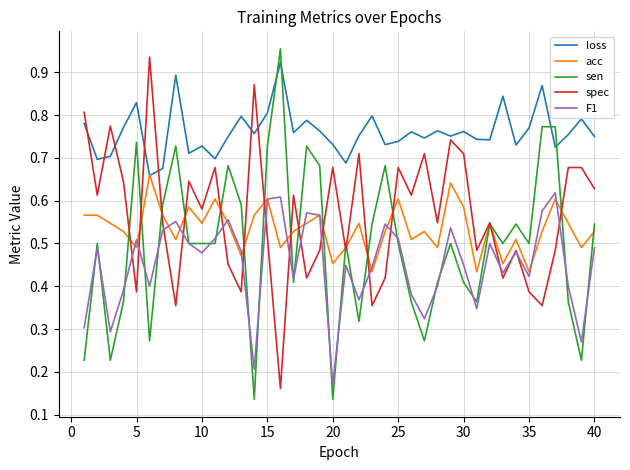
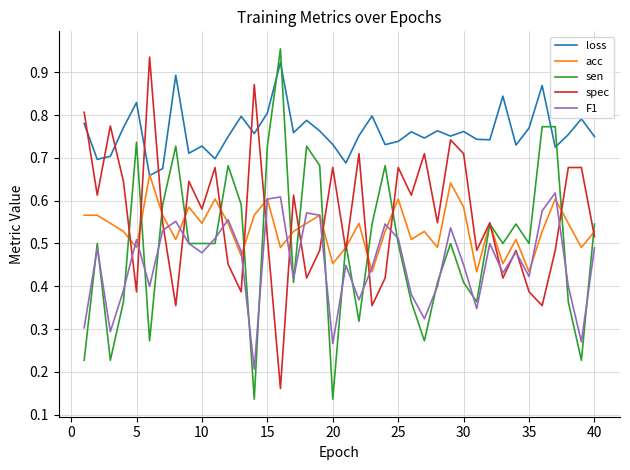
  {
    "loss": {
      "5": 0.83,
      "10": 0.73,
      "15": 0.80,
      "20": 0.73,
      "25": 0.74,
      "30": 0.76,
      "35": 0.77,
      "40": 0.75
    },
    "acc": {
      "5": 0.49,
      "10": 0.55,
      "20": 0.45,
      "25": 0.60,
      "30": 0.58,
      "35": 0.43,
      "40": 0.53
    },
    "sen": {
      "5": 0.74,
      "10": 0.50,
      "15": 0.73,
      "20": 0.14,
      "25": 0.50,
      "30": 0.41,
      "35": 0.50,
      "40": 0.55
    },
    "spec": {
      "5": 0.39,
      "10": 0.58,
      "15": 0.52,
      "20": 0.68,
      "25": 0.68,
      "30": 0.71,
      "35": 0.39,
-     "40": 0.63
+     "40": 0.52
    },
    "F1": {
      "5": 0.51,
      "10": 0.48,
-     "20": 0.17,
+     "20": 0.27,
      "25": 0.51,
      "30": 0.45,
      "35": 0.42,
      "40": 0.49
    }
  }
